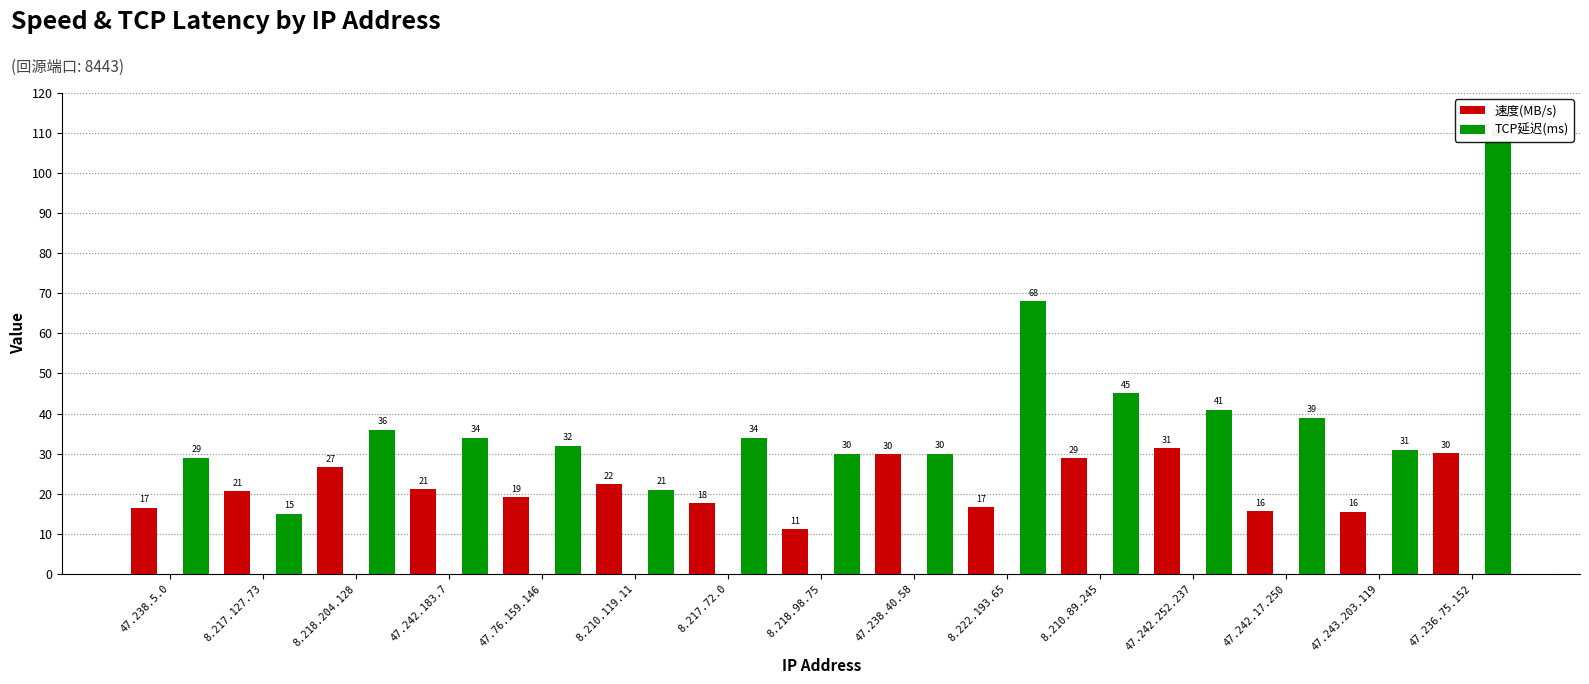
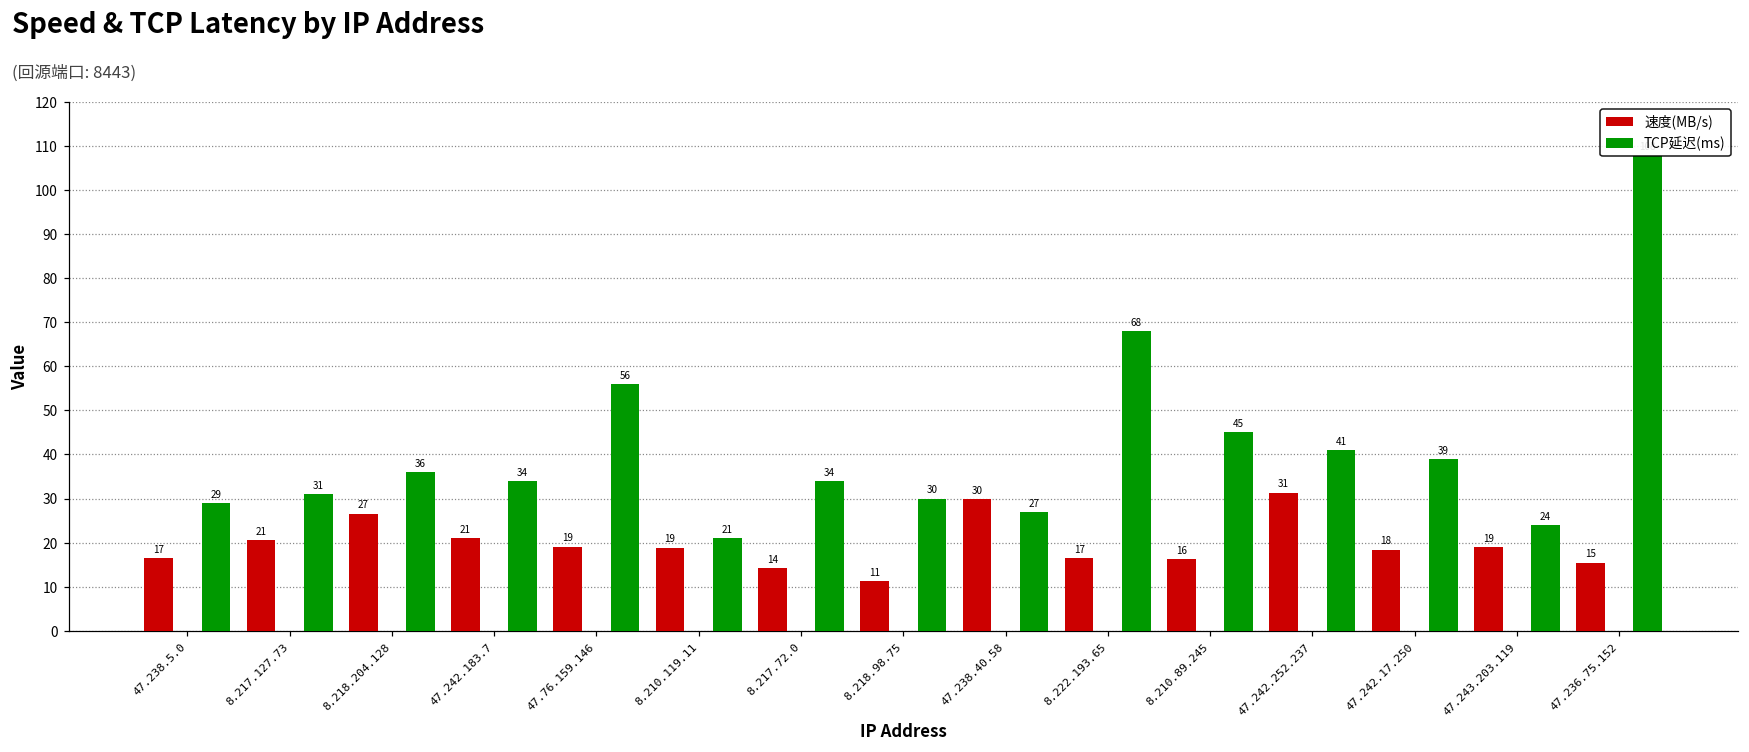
  {
    "速度(MB/s)": {
      "47.238.5.0": 17,
      "8.217.127.73": 21,
      "8.218.204.128": 27,
      "47.242.183.7": 21,
      "47.76.159.146": 19,
-     "8.210.119.11": 22,
-     "8.217.72.0": 18,
+     "8.210.119.11": 19,
+     "8.217.72.0": 14,
      "8.218.98.75": 11,
      "47.238.40.58": 30,
      "8.222.193.65": 17,
-     "8.210.89.245": 29,
+     "8.210.89.245": 16,
      "47.242.252.237": 31,
-     "47.242.17.250": 16,
-     "47.243.203.119": 16,
-     "47.236.75.152": 30
+     "47.242.17.250": 18,
+     "47.243.203.119": 19,
+     "47.236.75.152": 15
    },
    "TCP延迟(ms)": {
      "47.238.5.0": 29,
-     "8.217.127.73": 15,
+     "8.217.127.73": 31,
      "8.218.204.128": 36,
      "47.242.183.7": 34,
-     "47.76.159.146": 32,
+     "47.76.159.146": 56,
      "8.210.119.11": 21,
      "8.217.72.0": 34,
      "8.218.98.75": 30,
-     "47.238.40.58": 30,
+     "47.238.40.58": 27,
      "8.222.193.65": 68,
      "8.210.89.245": 45,
      "47.242.252.237": 41,
      "47.242.17.250": 39,
-     "47.243.203.119": 31
+     "47.243.203.119": 24
    }
  }
